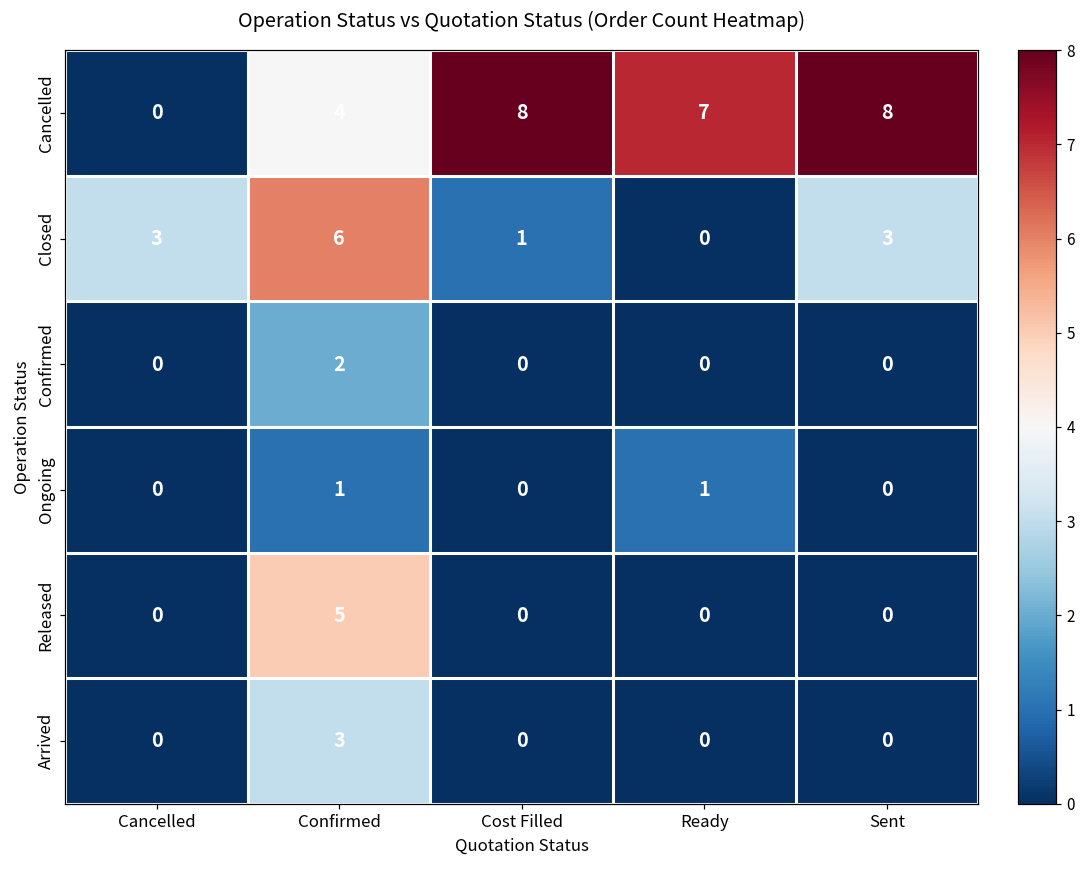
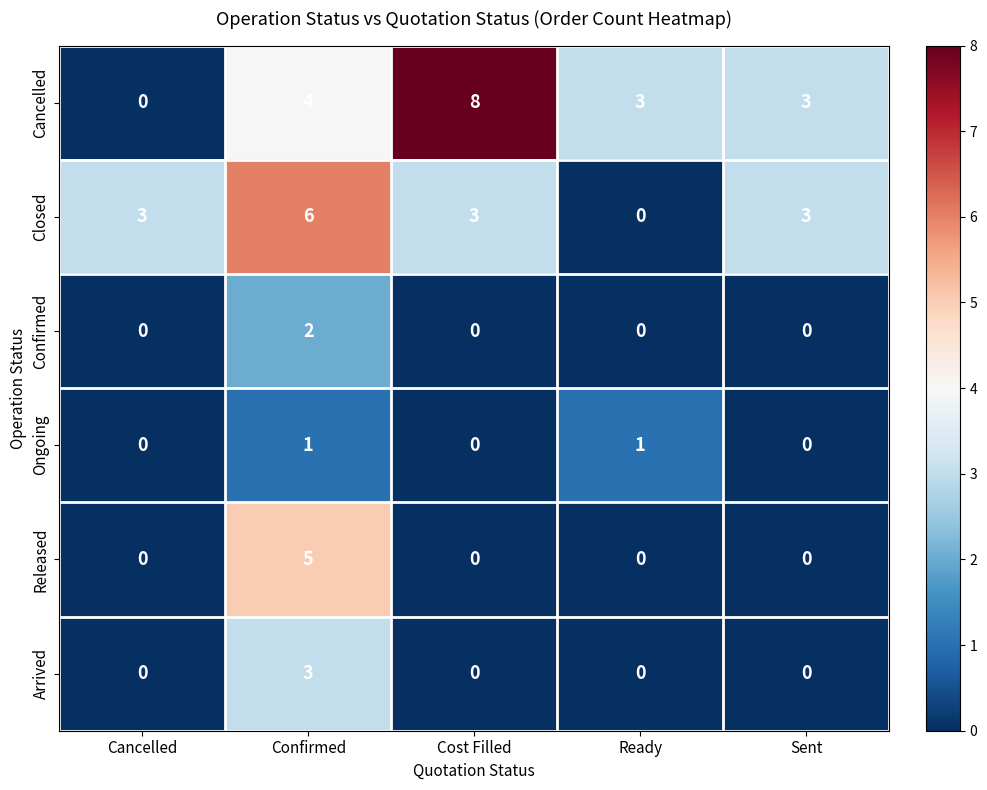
  {
    "Cancelled": {
      "Cancelled": 0,
      "Cost Filled": 8,
-     "Ready": 7,
-     "Sent": 8
+     "Ready": 3,
+     "Sent": 3
    },
    "Closed": {
      "Cancelled": 3,
      "Confirmed": 6,
-     "Cost Filled": 1,
+     "Cost Filled": 3,
      "Ready": 0,
      "Sent": 3
    },
    "Confirmed": {
      "Cancelled": 0,
      "Confirmed": 2,
      "Cost Filled": 0,
      "Ready": 0,
      "Sent": 0
    },
    "Ongoing": {
      "Cancelled": 0,
      "Confirmed": 1,
      "Cost Filled": 0,
      "Ready": 1,
      "Sent": 0
    },
    "Released": {
      "Cancelled": 0,
      "Confirmed": 5,
      "Cost Filled": 0,
      "Ready": 0,
      "Sent": 0
    },
    "Arrived": {
      "Cancelled": 0,
      "Confirmed": 3,
      "Cost Filled": 0,
      "Ready": 0,
      "Sent": 0
    }
  }
